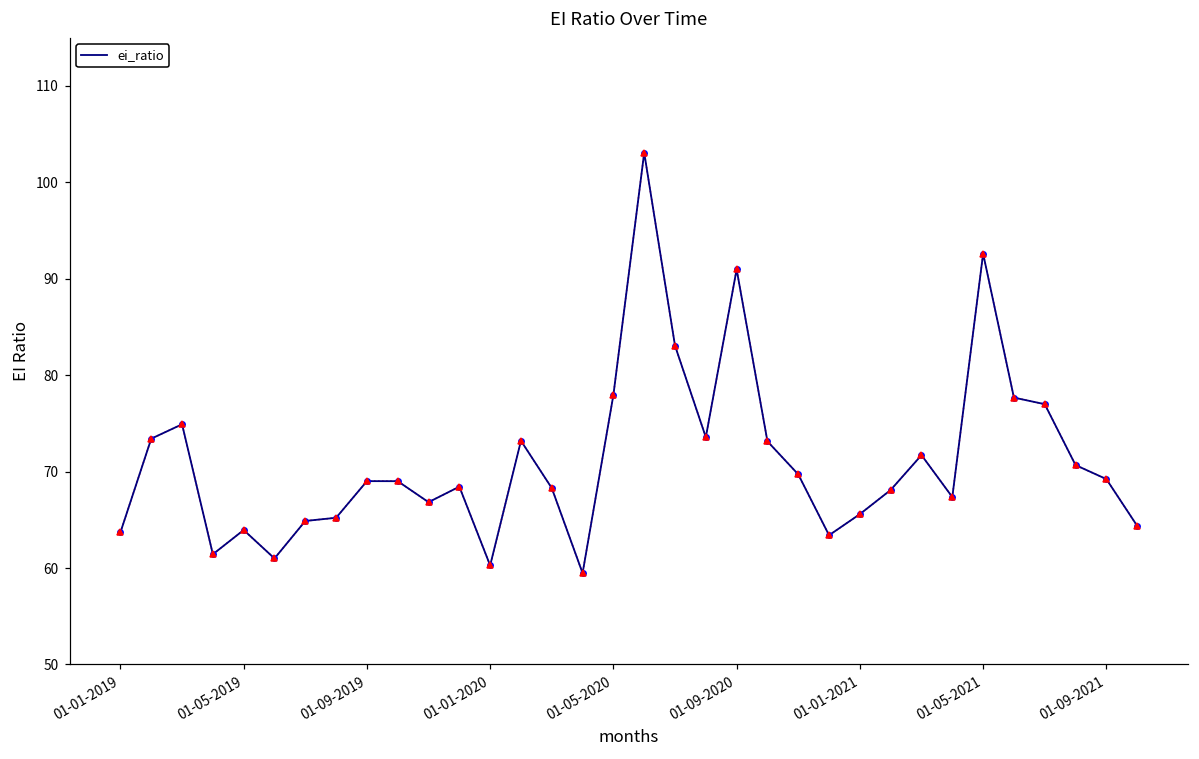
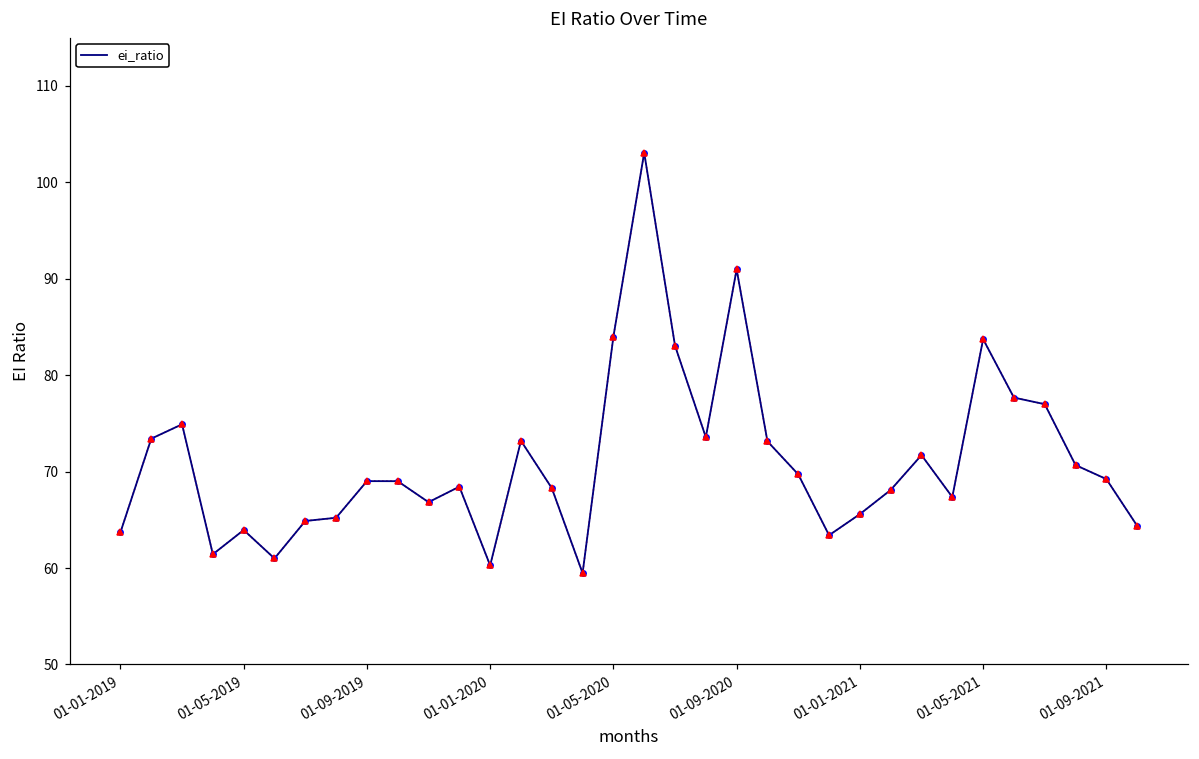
  {
    "01-01-2019": 64,
    "01-05-2019": 64,
    "01-09-2019": 69,
    "01-01-2020": 60,
-   "01-05-2020": 78,
+   "01-05-2020": 84,
    "01-09-2020": 91,
    "01-01-2021": 66,
-   "01-05-2021": 93,
+   "01-05-2021": 84,
    "01-09-2021": 69
  }
